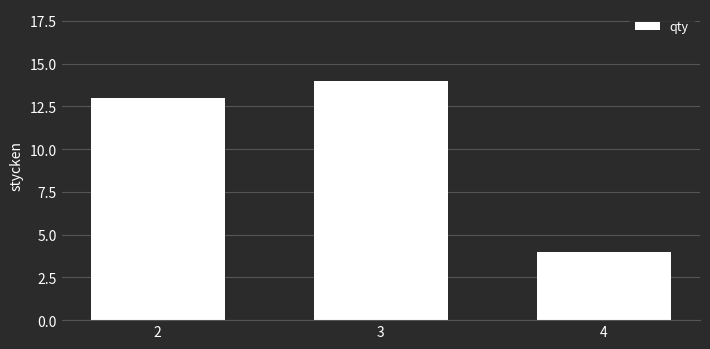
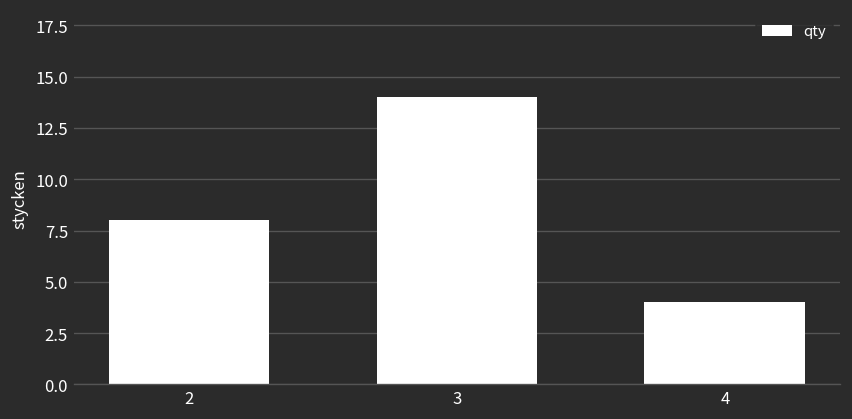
  {
-   "2": 13,
+   "2": 8,
    "3": 14,
    "4": 4
  }
